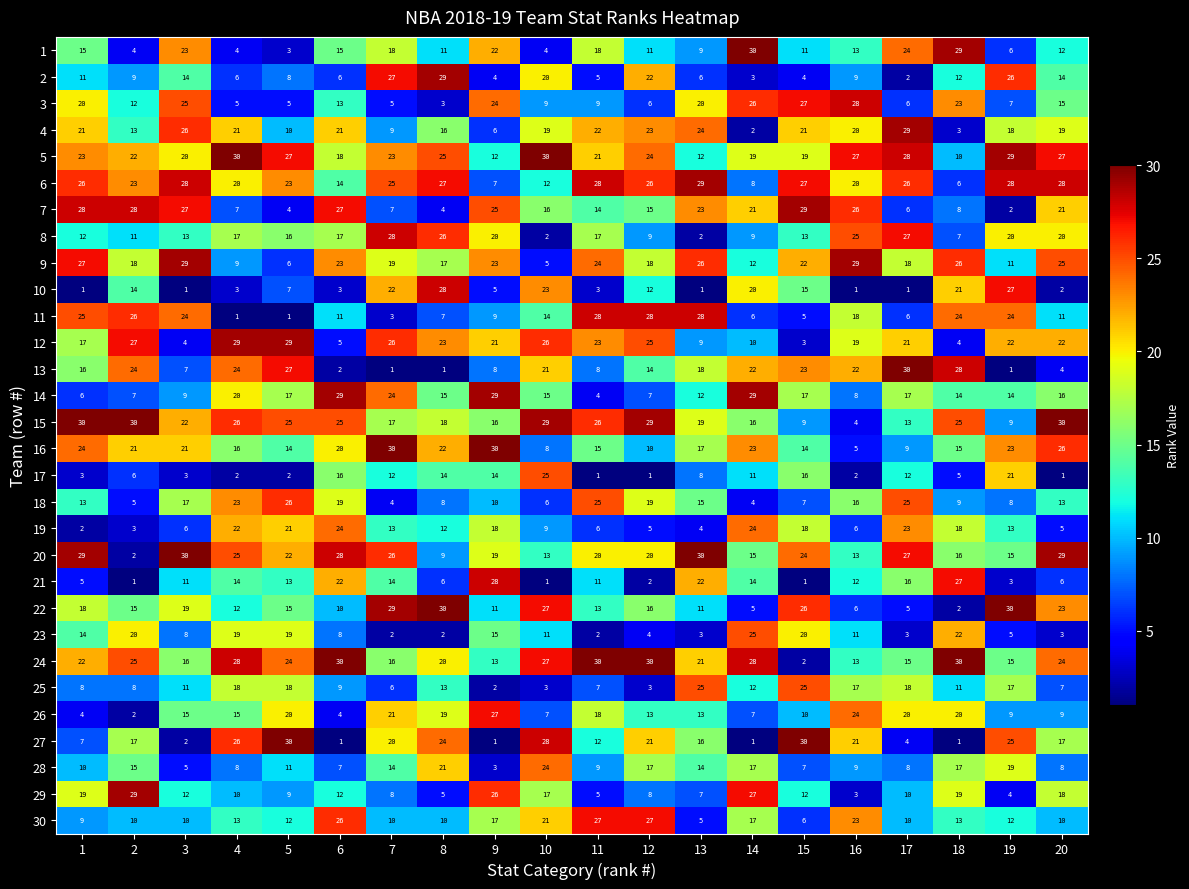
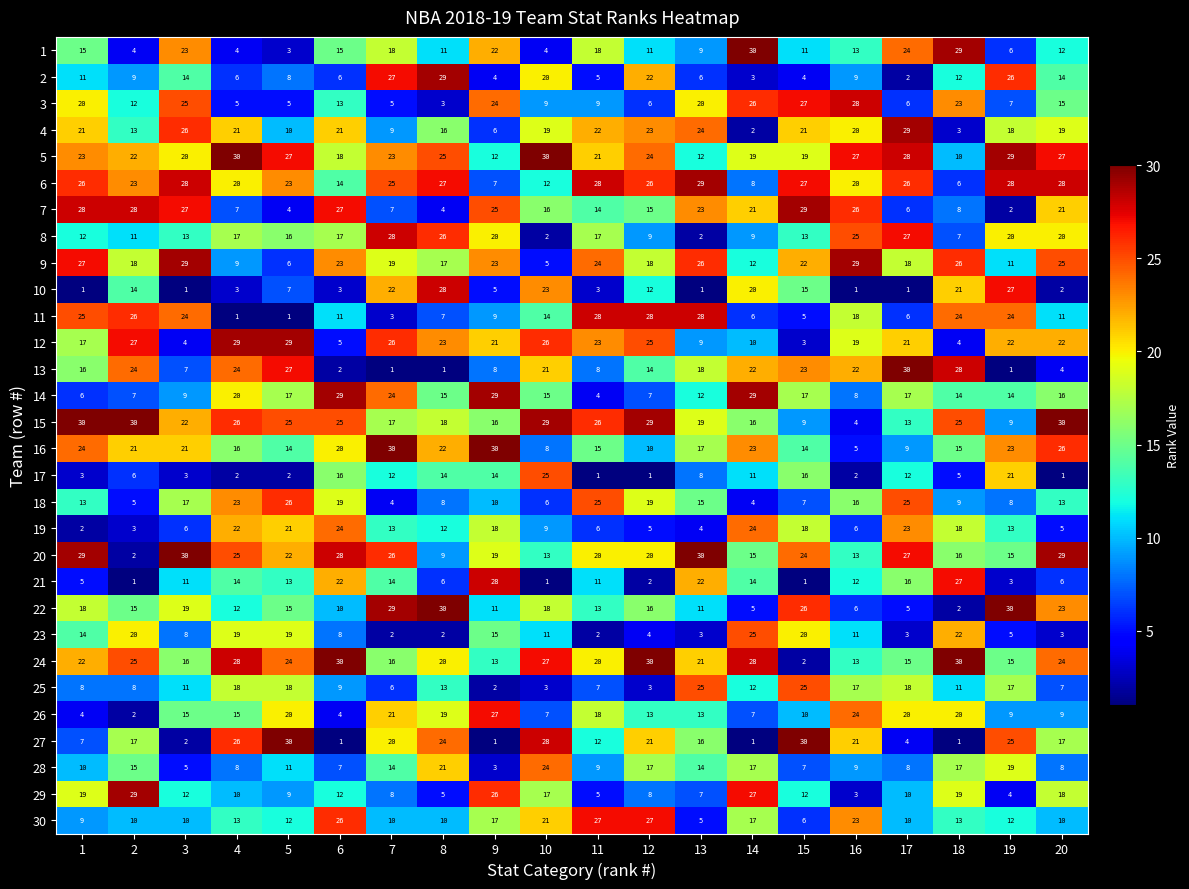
  {
    "22": {
      "1": 18,
      "2": 15,
      "3": 19,
      "4": 12,
      "5": 15,
      "6": 10,
      "7": 29,
      "8": 30,
      "9": 11,
-     "10": 27,
+     "10": 18,
      "11": 13,
      "12": 16,
      "13": 11,
      "14": 5,
      "15": 26,
      "16": 6,
      "17": 5,
      "18": 2,
      "19": 30,
      "20": 23
    },
    "24": {
      "1": 22,
      "2": 25,
      "3": 16,
      "4": 28,
      "5": 24,
      "6": 30,
      "7": 16,
      "8": 20,
      "9": 13,
      "10": 27,
-     "11": 30,
+     "11": 20,
      "12": 30,
      "13": 21,
      "14": 28,
      "15": 2,
      "16": 13,
      "17": 15,
      "18": 30,
      "19": 15,
      "20": 24
    }
  }
